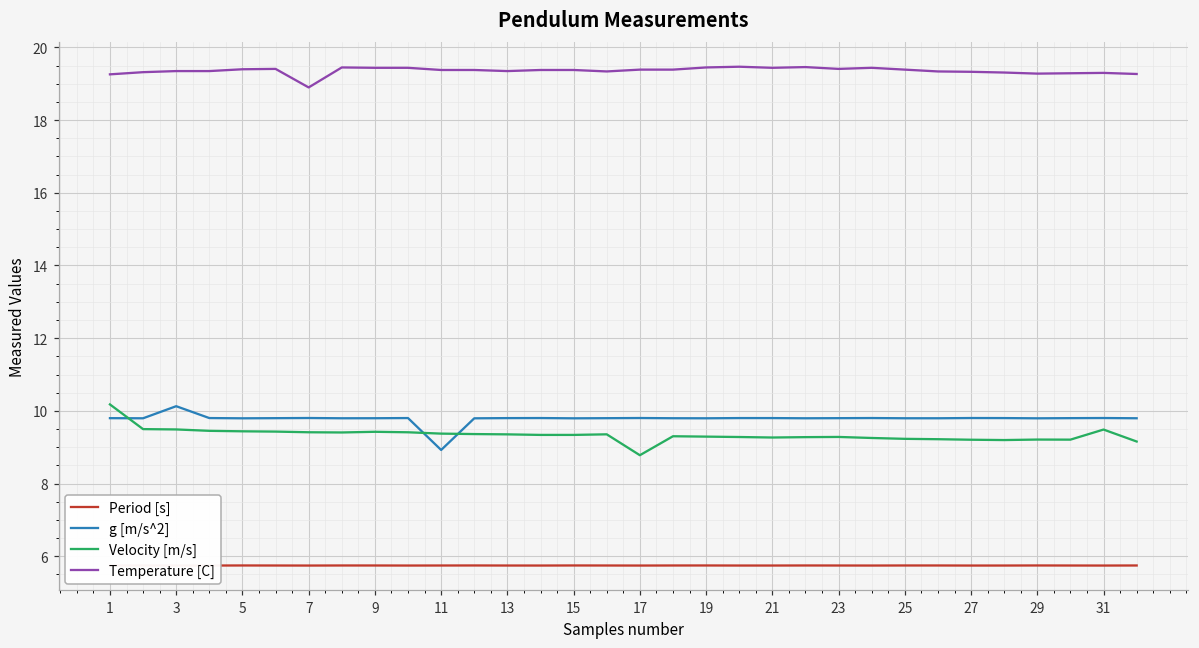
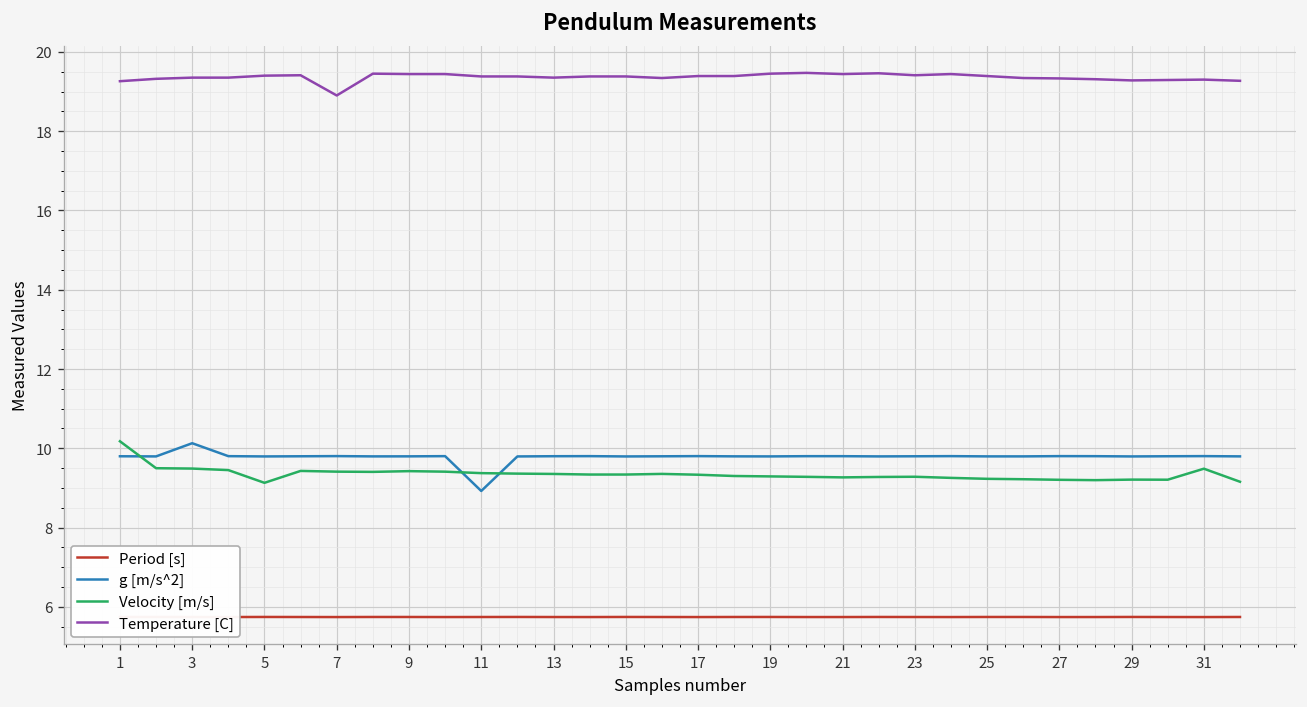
  {
    "Period [s]": {
      "5": 5.7,
      "7": 5.7,
      "9": 5.7,
      "11": 5.7,
      "13": 5.7,
      "15": 5.7,
      "17": 5.7,
      "19": 5.7,
      "21": 5.7,
      "23": 5.7,
      "25": 5.7,
      "27": 5.7,
      "29": 5.7,
      "31": 5.7
    },
    "g [m/s^2]": {
      "1": 9.8,
      "3": 10.1,
      "5": 9.8,
      "7": 9.8,
      "9": 9.8,
      "11": 8.9,
      "13": 9.8,
      "15": 9.8,
      "17": 9.8,
      "19": 9.8,
      "21": 9.8,
      "23": 9.8,
      "25": 9.8,
      "27": 9.8,
      "29": 9.8,
      "31": 9.8
    },
    "Velocity [m/s]": {
      "1": 10.2,
      "3": 9.5,
-     "5": 9.4,
+     "5": 9.1,
      "7": 9.4,
      "9": 9.4,
      "11": 9.4,
      "13": 9.4,
      "15": 9.3,
-     "17": 8.8,
+     "17": 9.3,
      "19": 9.3,
      "21": 9.3,
      "23": 9.3,
      "25": 9.2,
      "27": 9.2,
      "29": 9.2,
      "31": 9.5
    },
    "Temperature [C]": {
      "1": 19.3,
      "3": 19.4,
      "5": 19.4,
      "7": 18.9,
      "9": 19.4,
      "11": 19.4,
      "13": 19.4,
      "15": 19.4,
      "17": 19.4,
      "19": 19.5,
      "21": 19.4,
      "23": 19.4,
      "25": 19.4,
      "27": 19.3,
      "29": 19.3,
      "31": 19.3
    }
  }
